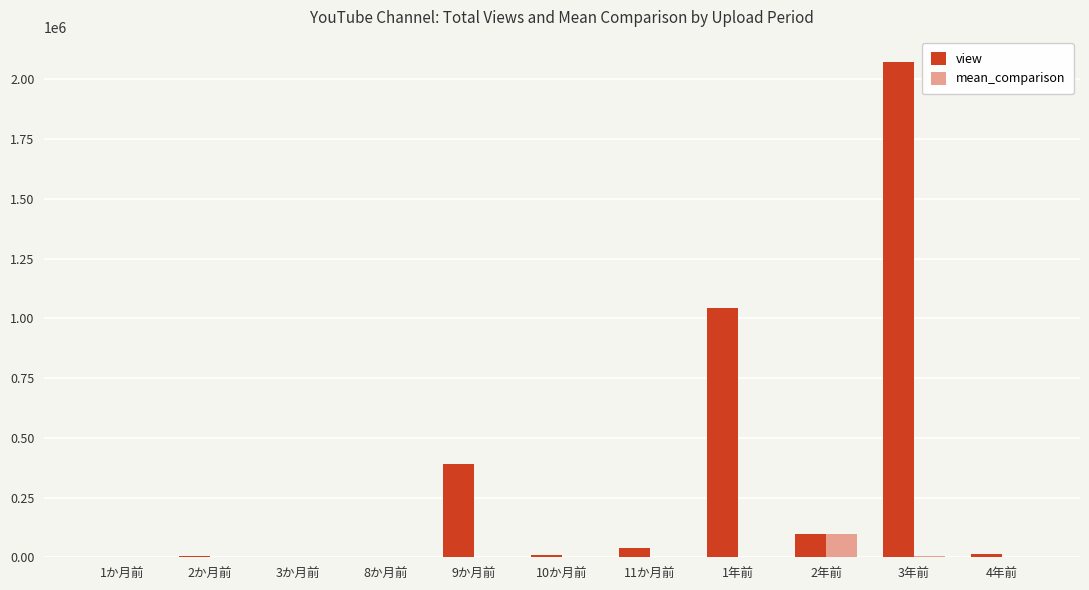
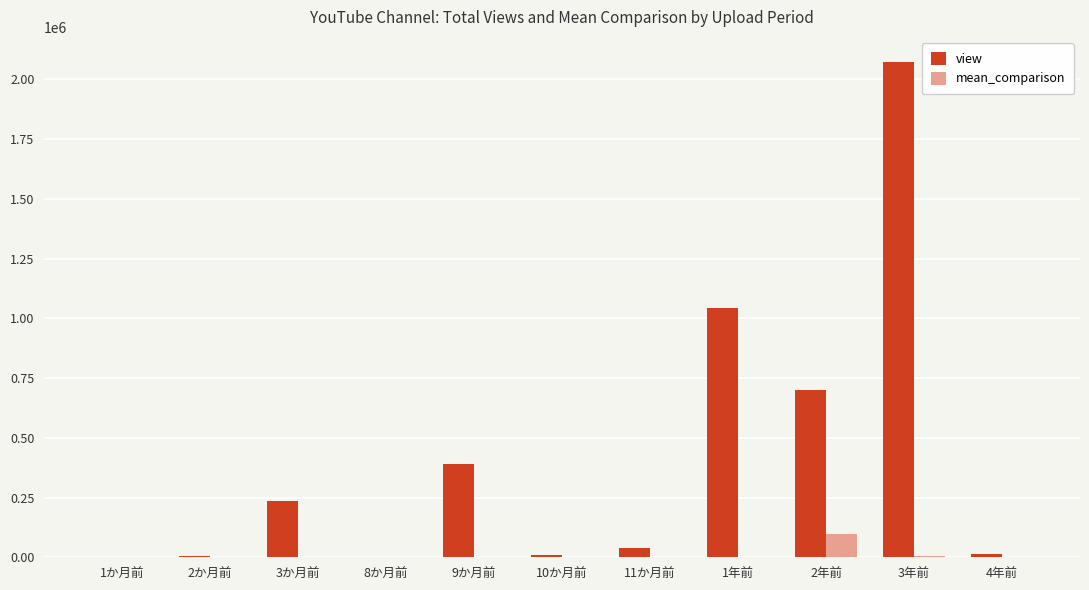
  {
    "view": {
-     "3か月前": 0,
+     "3か月前": 240000,
      "9か月前": 390000,
      "11か月前": 40000,
      "1年前": 1040000,
-     "2年前": 100000,
+     "2年前": 700000,
      "3年前": 2070000,
      "4年前": 10000
    },
    "mean_comparison": {
      "2年前": 100000
    }
  }
